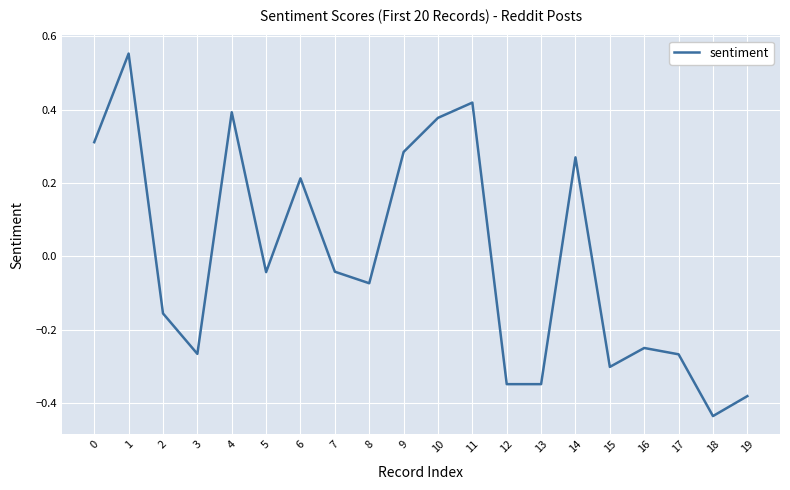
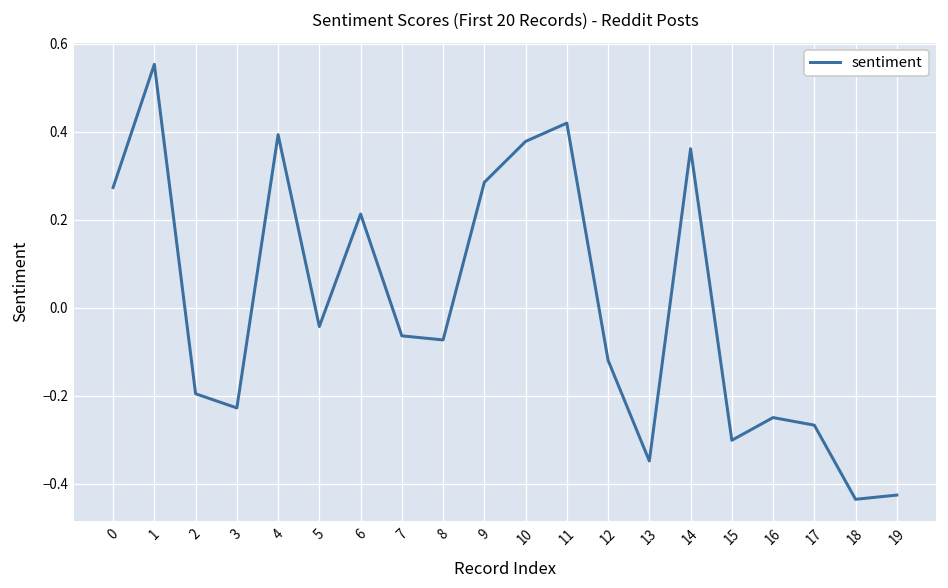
  {
-   "0": 0.31,
+   "0": 0.27,
    "1": 0.55,
-   "2": -0.16,
-   "3": -0.27,
+   "2": -0.20,
+   "3": -0.23,
    "4": 0.39,
    "5": -0.04,
    "6": 0.21,
-   "7": -0.04,
+   "7": -0.06,
    "8": -0.07,
    "9": 0.28,
    "10": 0.38,
    "11": 0.42,
-   "12": -0.35,
+   "12": -0.12,
    "13": -0.35,
-   "14": 0.27,
+   "14": 0.36,
    "15": -0.30,
    "16": -0.25,
    "17": -0.27,
    "18": -0.44,
-   "19": -0.38
+   "19": -0.43
  }
